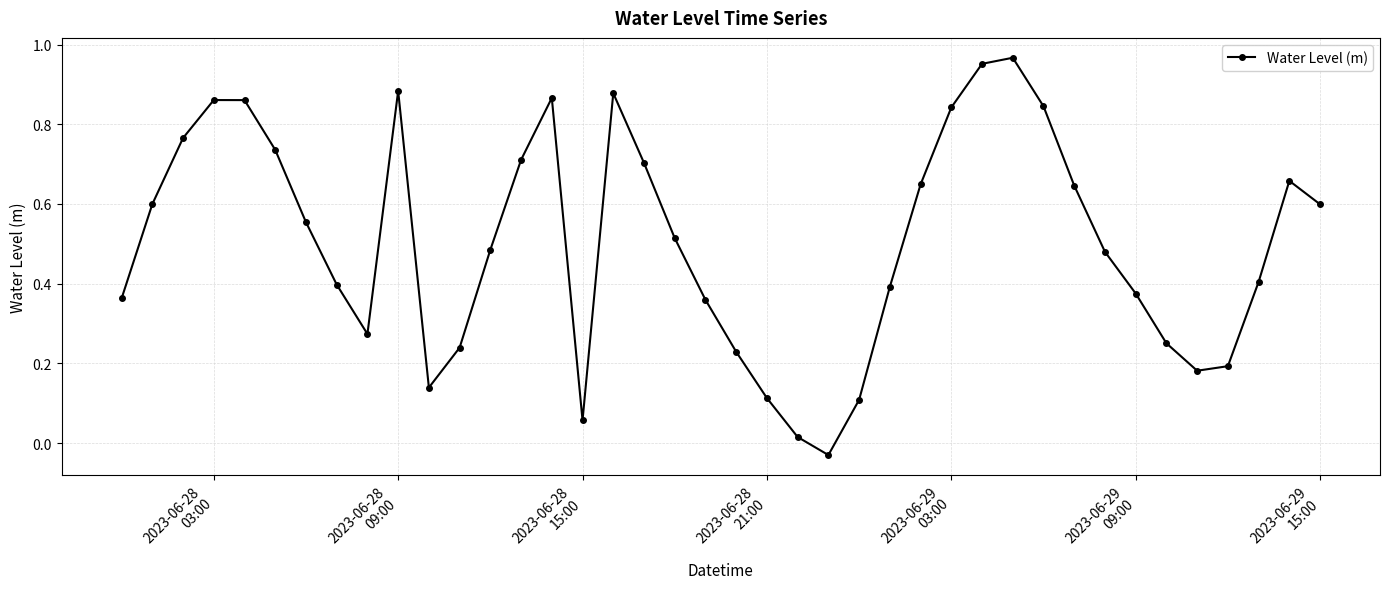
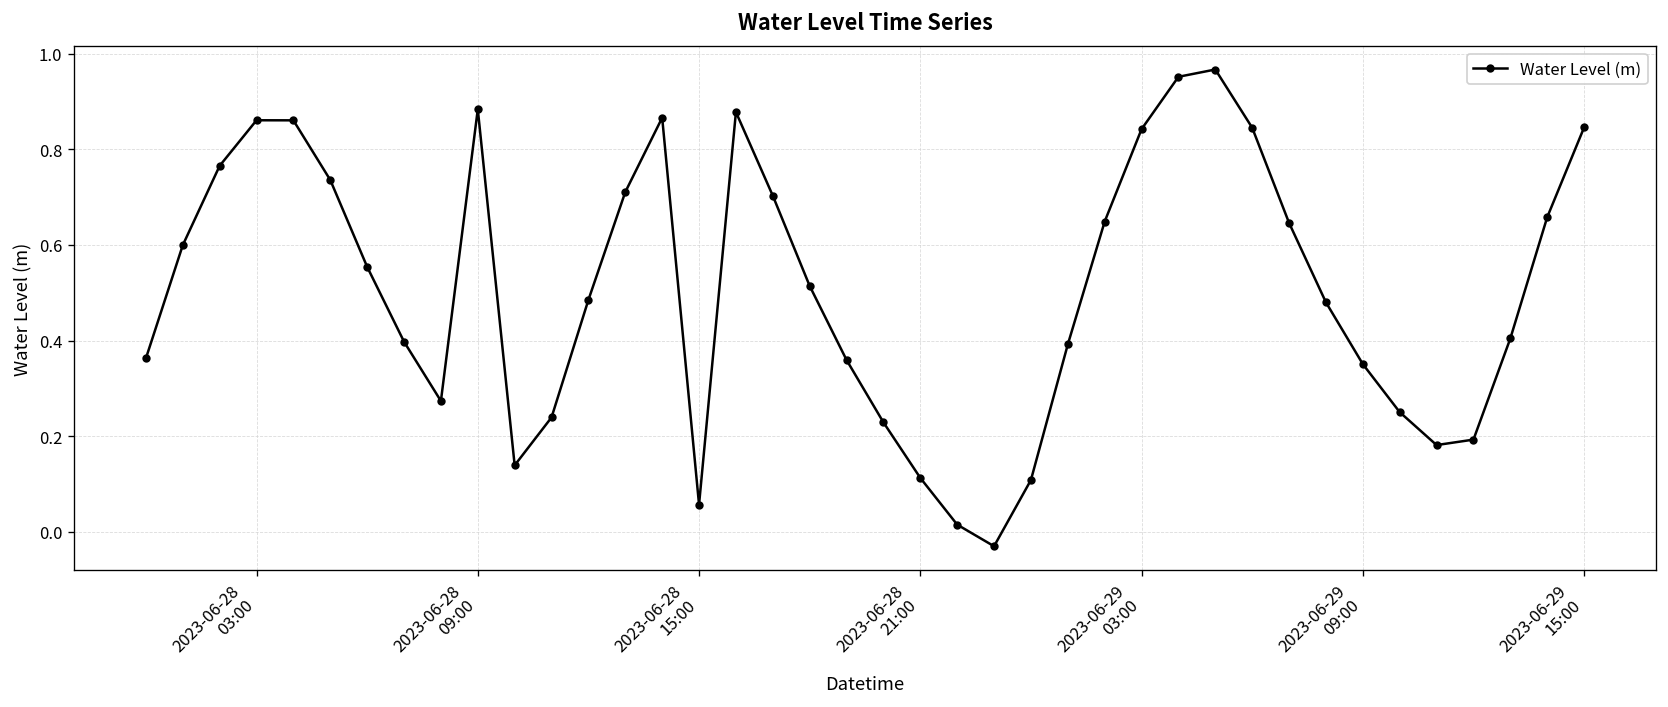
  {
    "2023-06-28 03:00": 0.86,
    "2023-06-28 09:00": 0.88,
    "2023-06-28 15:00": 0.06,
    "2023-06-28 21:00": 0.11,
    "2023-06-29 03:00": 0.84,
-   "2023-06-29 09:00": 0.38,
-   "2023-06-29 15:00": 0.60
+   "2023-06-29 09:00": 0.35,
+   "2023-06-29 15:00": 0.85
  }
